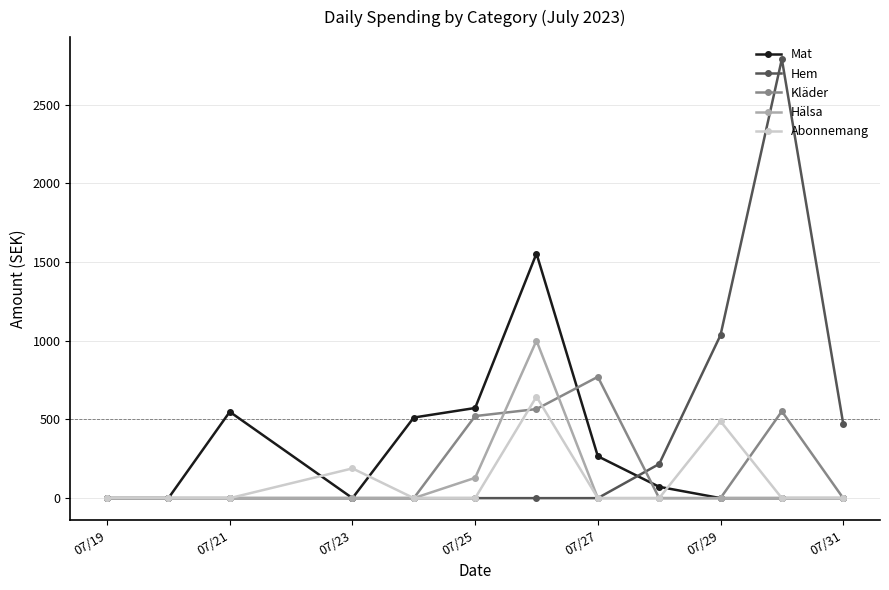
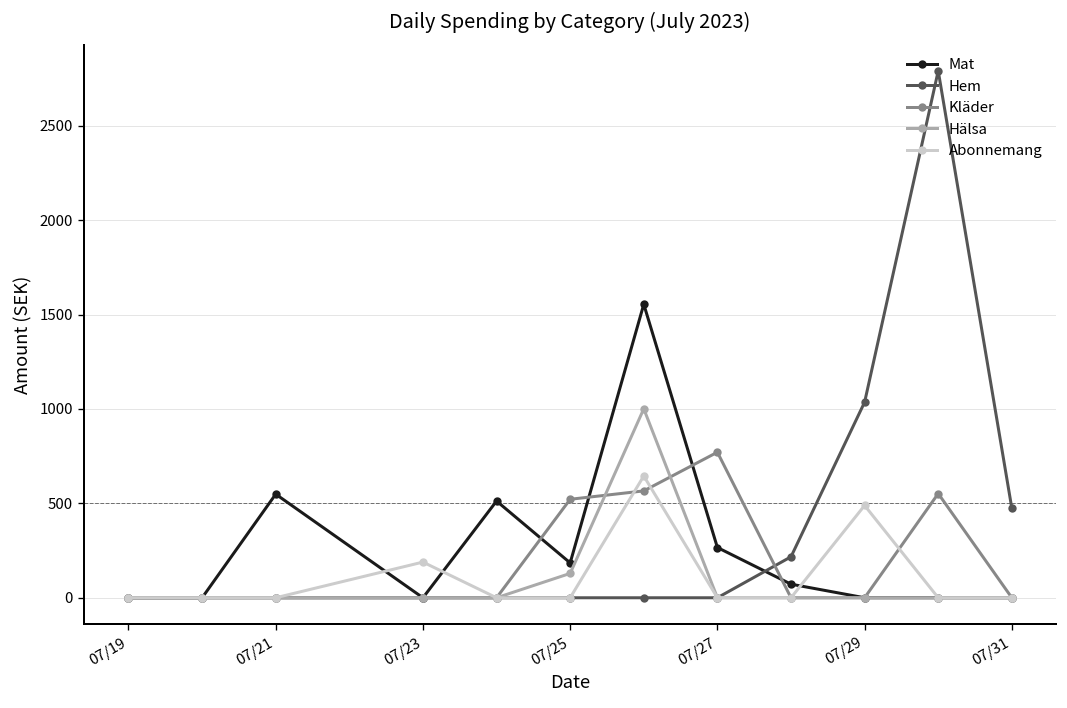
  {
    "Mat": {
      "07/21": 550,
-     "07/25": 570,
+     "07/25": 180,
      "07/27": 270
    },
    "Hem": {
      "07/29": 1040,
      "07/31": 470
    }
  }
